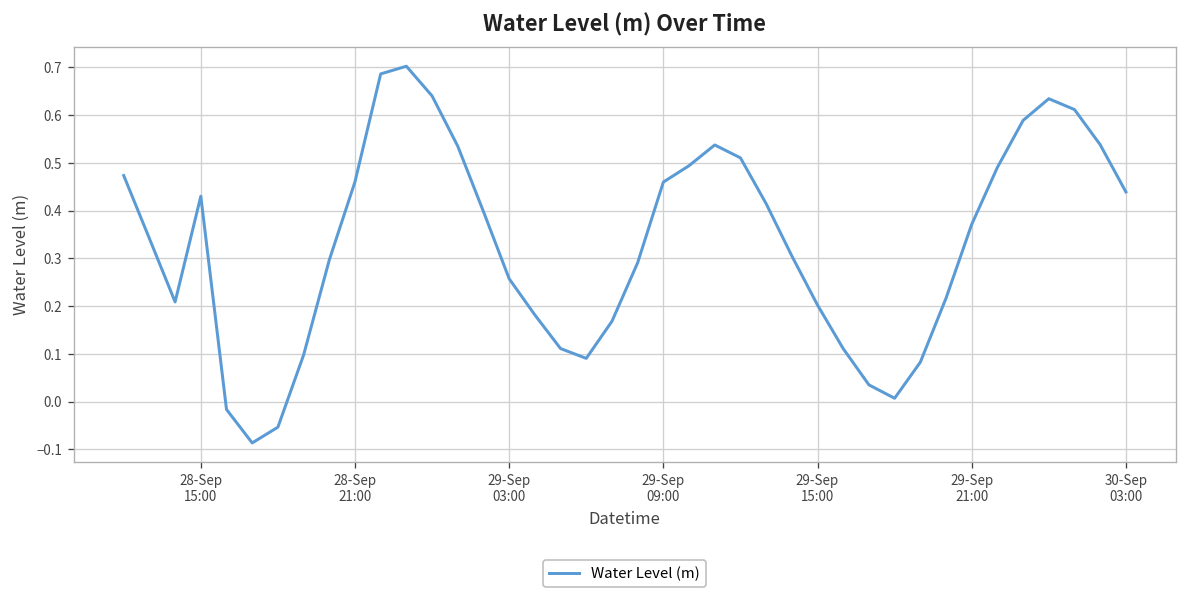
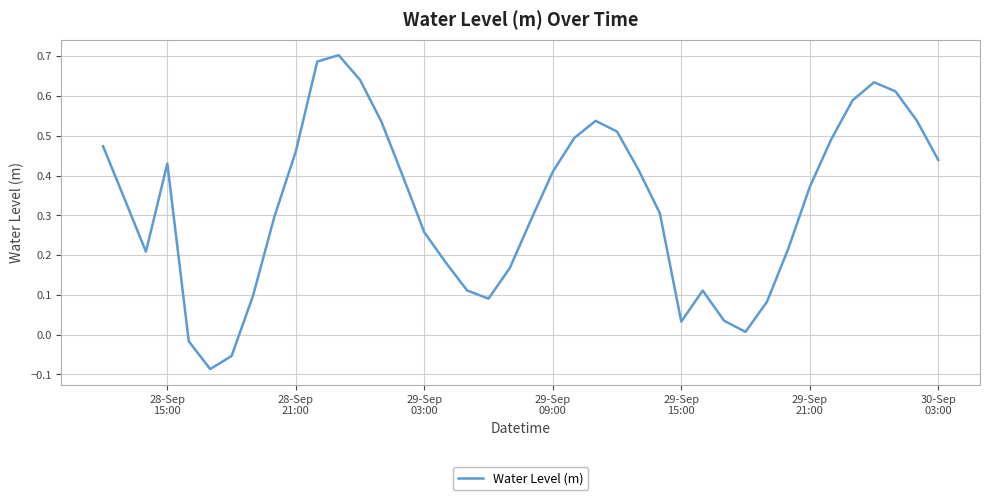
  {
    "28-Sep 15:00": 0.43,
    "28-Sep 21:00": 0.46,
    "29-Sep 03:00": 0.26,
-   "29-Sep 09:00": 0.46,
-   "29-Sep 15:00": 0.20,
+   "29-Sep 09:00": 0.41,
+   "29-Sep 15:00": 0.03,
    "29-Sep 21:00": 0.37,
    "30-Sep 03:00": 0.44
  }
